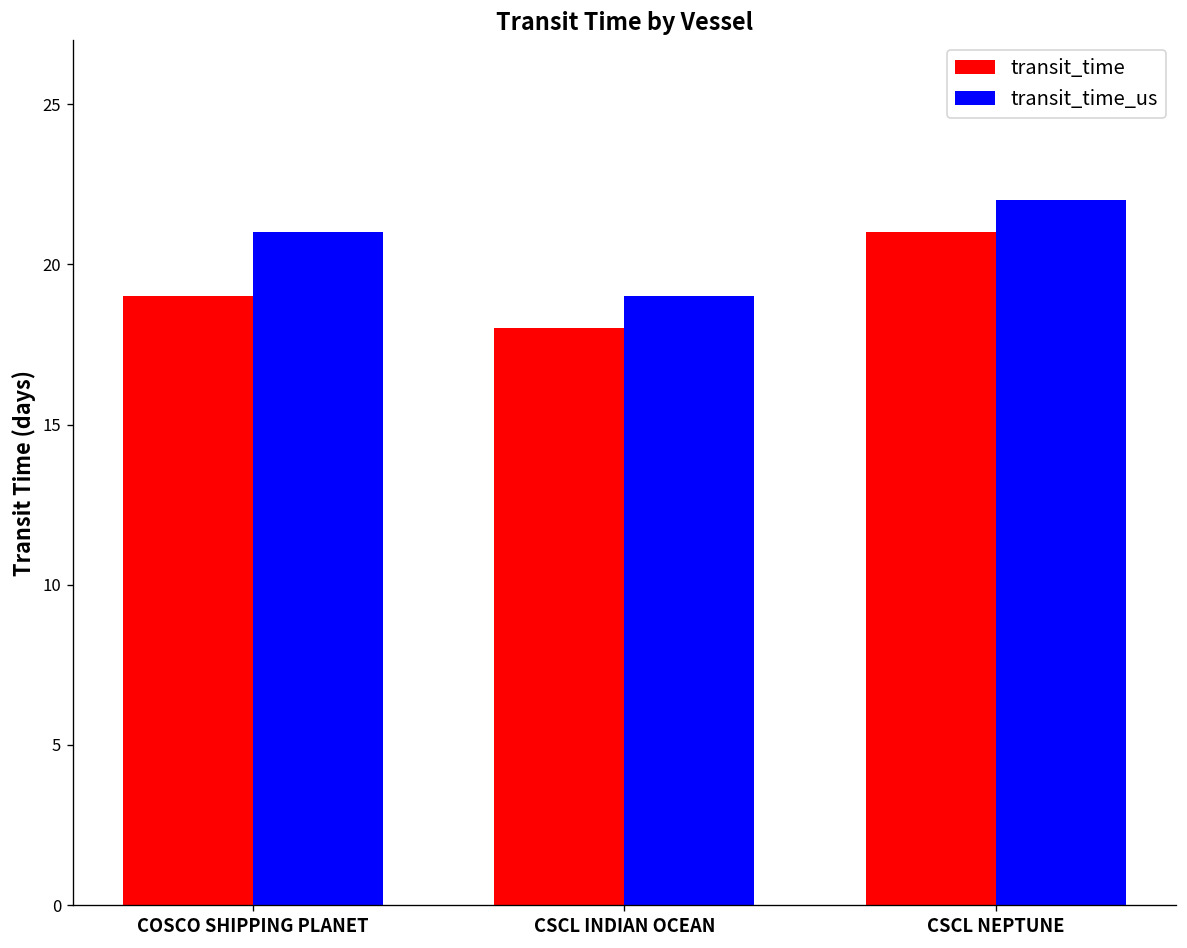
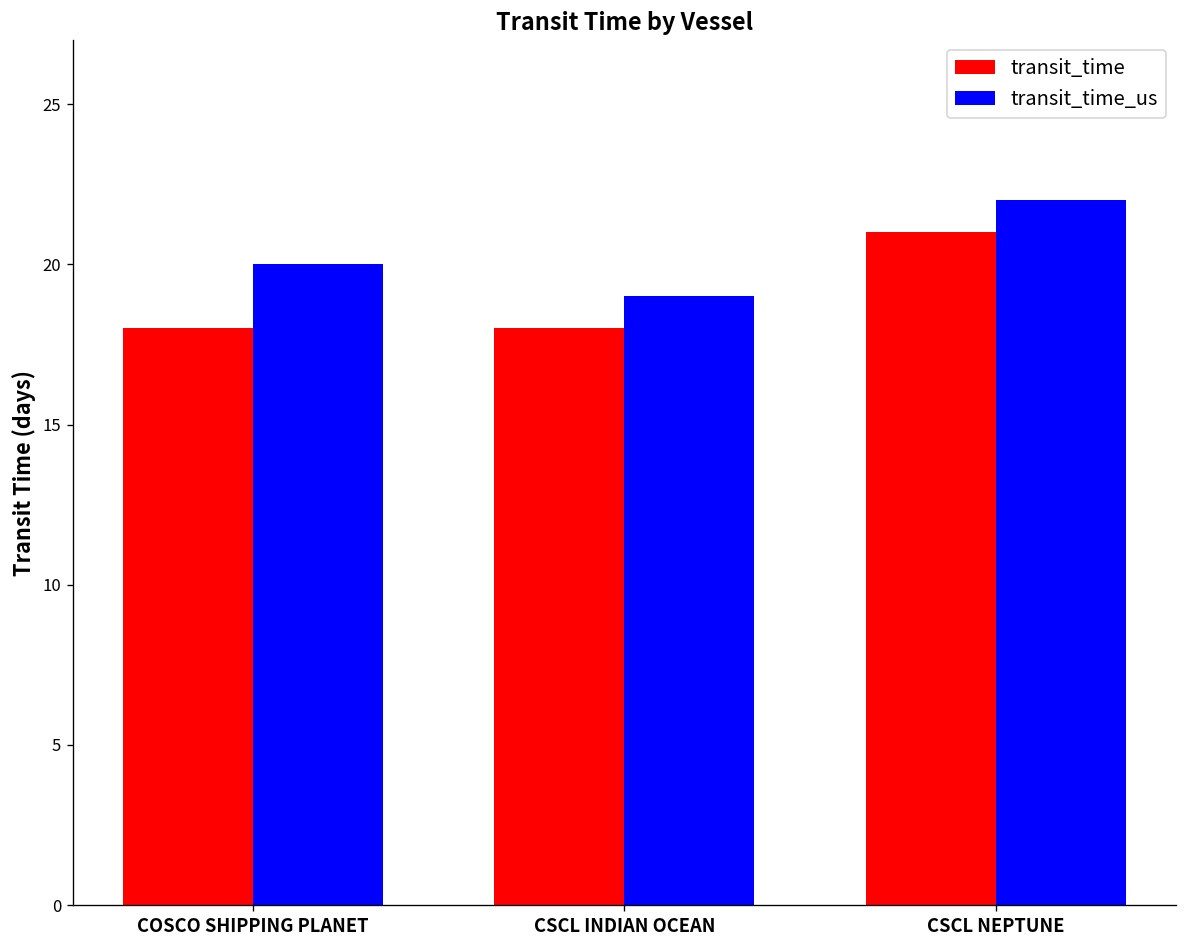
  {
    "transit_time": {
-     "COSCO SHIPPING PLANET": 19,
+     "COSCO SHIPPING PLANET": 18,
      "CSCL INDIAN OCEAN": 18,
      "CSCL NEPTUNE": 21
    },
    "transit_time_us": {
-     "COSCO SHIPPING PLANET": 21,
+     "COSCO SHIPPING PLANET": 20,
      "CSCL INDIAN OCEAN": 19,
      "CSCL NEPTUNE": 22
    }
  }
